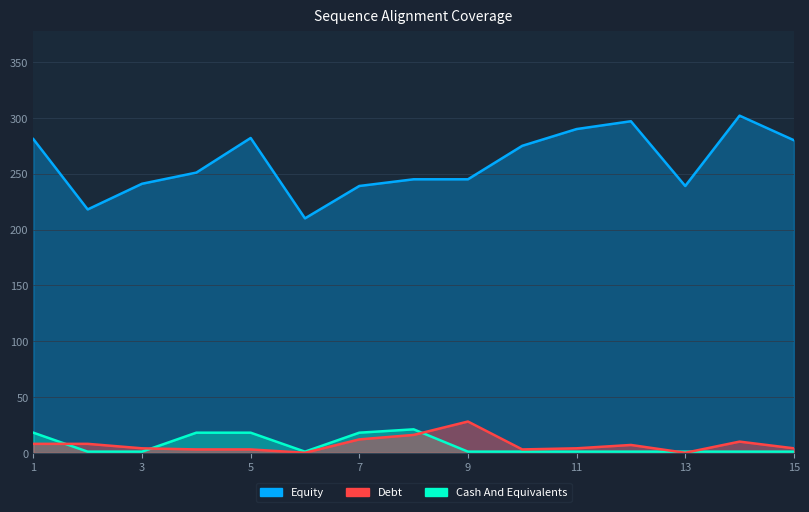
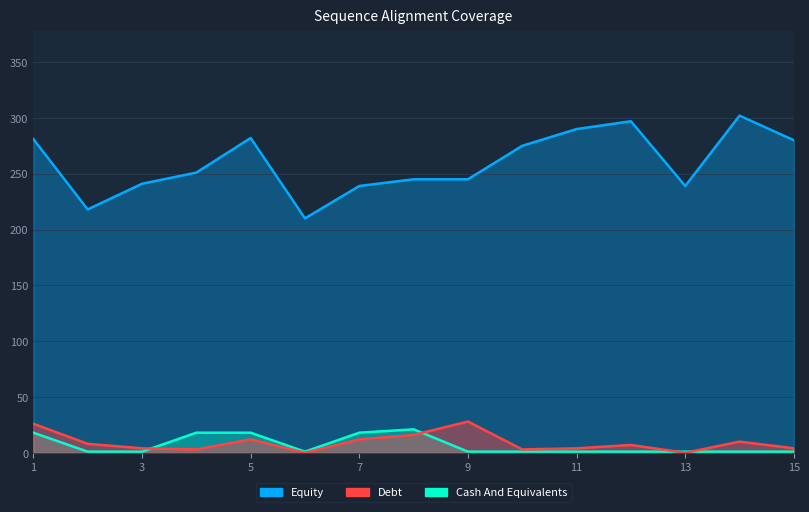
  {
    "Debt": {
-     "1": 8,
+     "1": 26,
      "3": 4,
-     "5": 3,
+     "5": 12,
      "7": 12,
      "9": 28,
      "11": 4,
      "15": 4
    }
  }
